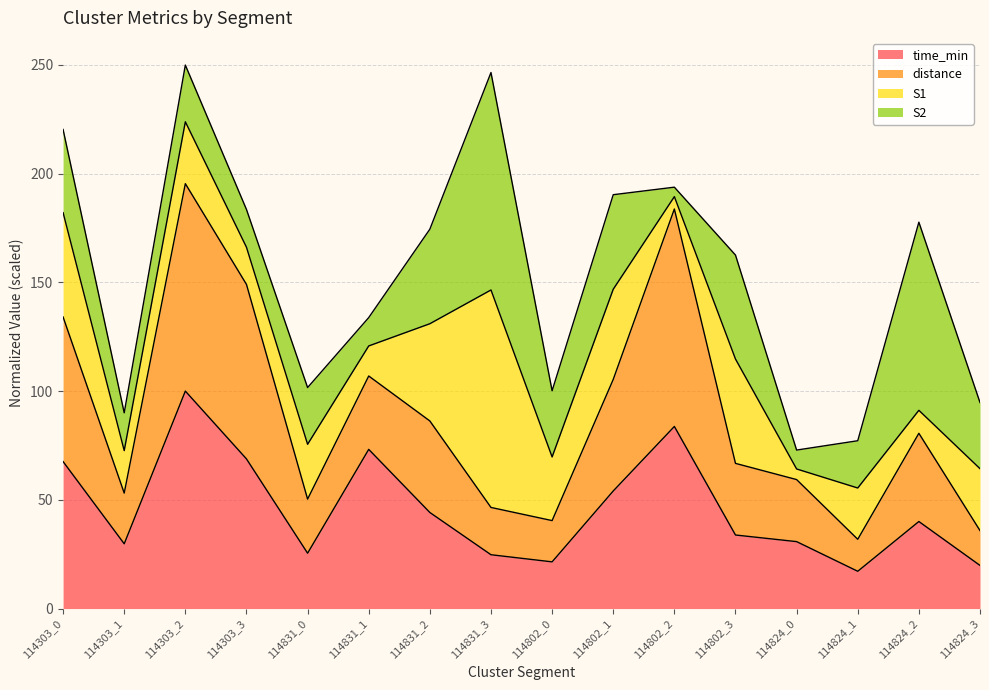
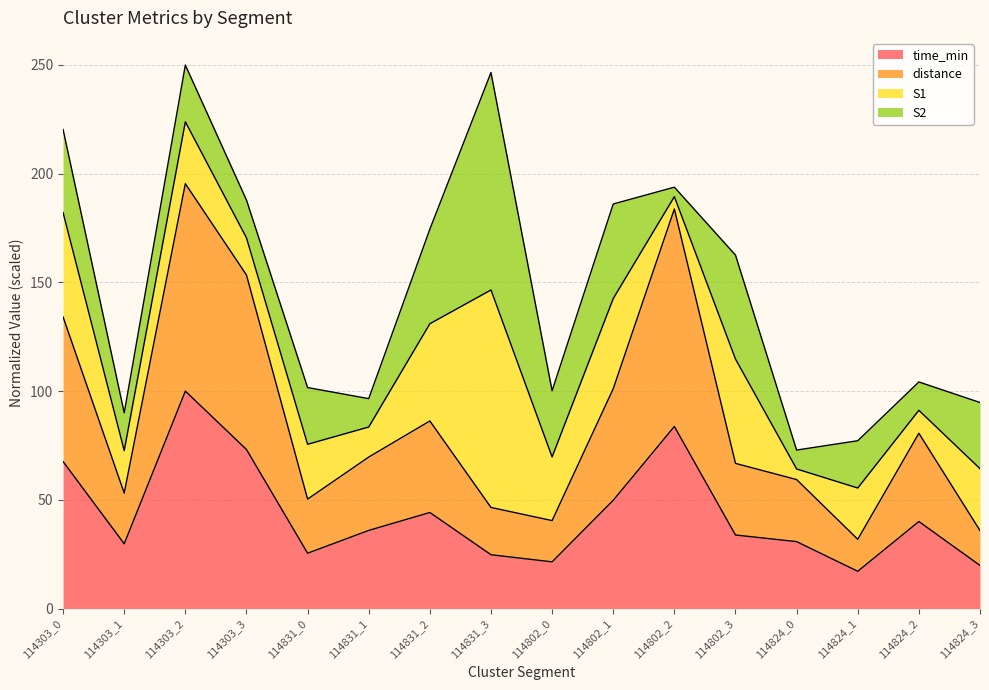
  {
    "time_min": {
      "114303_0": 68,
      "114303_1": 30,
      "114303_2": 100,
-     "114303_3": 69,
+     "114303_3": 73,
      "114831_0": 25,
-     "114831_1": 73,
+     "114831_1": 36,
      "114831_2": 44,
      "114831_3": 25,
      "114802_0": 21,
-     "114802_1": 54,
+     "114802_1": 50,
      "114802_2": 84,
      "114802_3": 34,
      "114824_0": 31,
      "114824_1": 17,
      "114824_2": 40,
      "114824_3": 20
    },
    "distance": {
      "114303_0": 67,
      "114303_1": 23,
      "114303_2": 95,
      "114303_3": 80,
      "114831_0": 25,
      "114831_1": 34,
      "114831_2": 42,
      "114831_3": 22,
      "114802_0": 19,
      "114802_1": 51,
      "114802_2": 100,
      "114802_3": 33,
      "114824_0": 29,
      "114824_1": 15,
      "114824_2": 41,
      "114824_3": 16
    },
    "S1": {
      "114303_0": 48,
      "114303_1": 20,
      "114303_2": 28,
      "114303_3": 17,
      "114831_0": 25,
      "114831_1": 14,
      "114831_2": 45,
      "114831_3": 100,
      "114802_0": 29,
      "114802_1": 41,
      "114802_2": 6,
      "114802_3": 48,
      "114824_0": 5,
      "114824_1": 24,
      "114824_2": 11,
      "114824_3": 28
    },
    "S2": {
      "114303_0": 38,
      "114303_1": 17,
      "114303_2": 26,
      "114303_3": 17,
      "114831_0": 26,
      "114831_1": 13,
      "114831_2": 43,
      "114831_3": 100,
      "114802_0": 30,
      "114802_1": 43,
      "114802_2": 4,
      "114802_3": 48,
      "114824_0": 9,
      "114824_1": 22,
-     "114824_2": 87,
+     "114824_2": 13,
      "114824_3": 30
    }
  }
